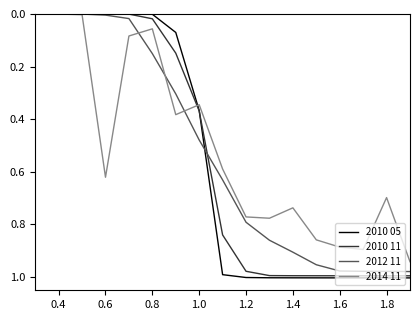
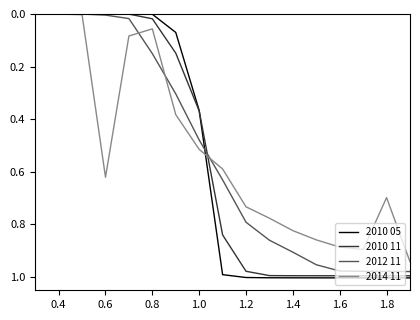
  {
    "2010 05": {
      "0.8": 0.00,
      "1.2": 1.00
    },
    "2014 11": {
      "0.6": 0.62,
      "0.8": 0.06,
-     "1.0": 0.34,
-     "1.2": 0.77,
-     "1.4": 0.74,
+     "1.0": 0.51,
+     "1.2": 0.73,
+     "1.4": 0.82,
      "1.8": 0.70
    }
  }
